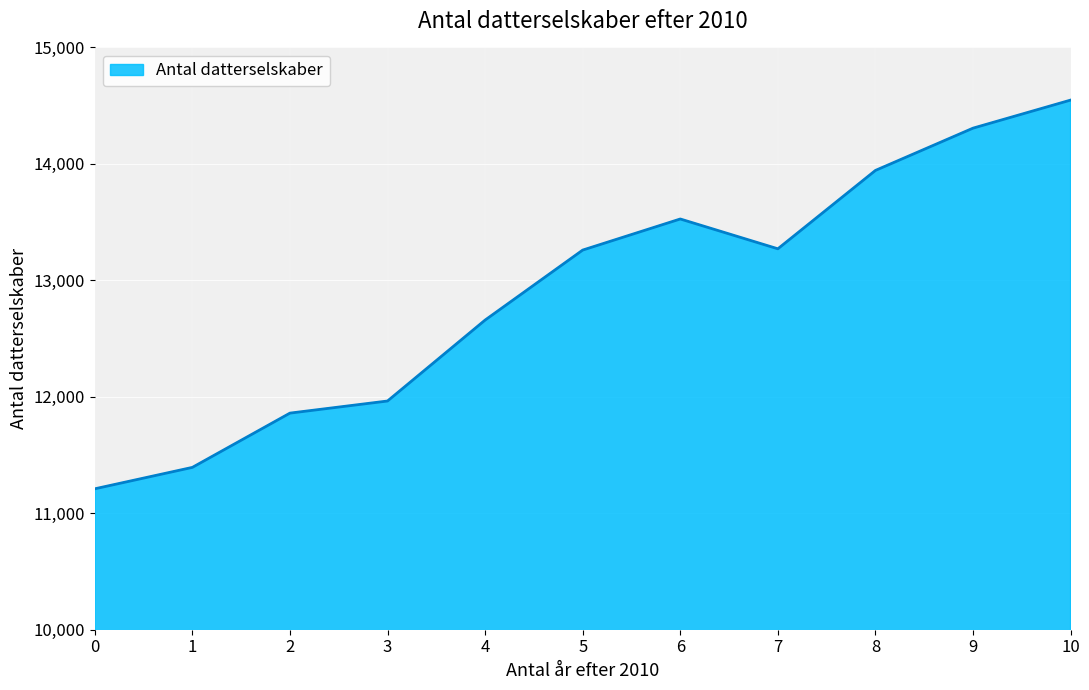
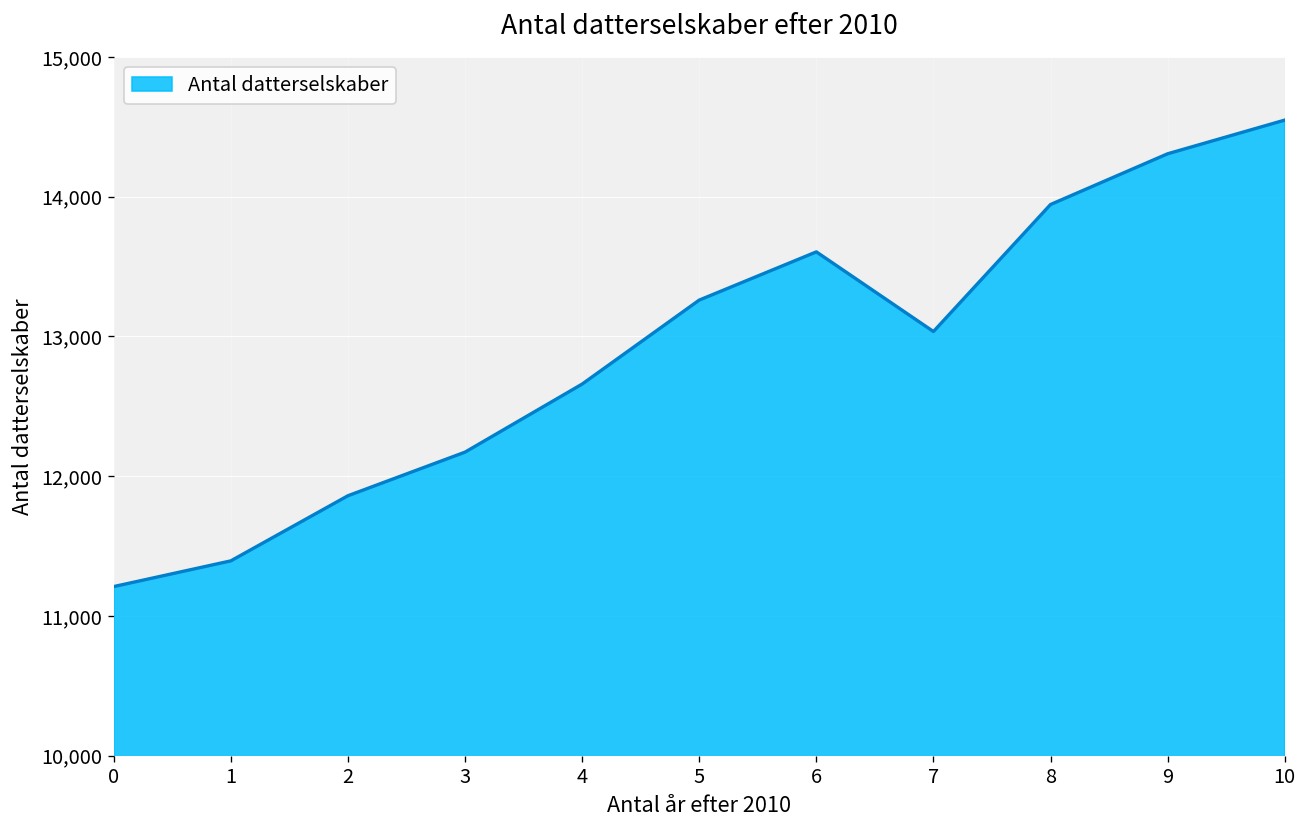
  {
    "0": "11,210",
    "1": "11,390",
    "2": "11,860",
-   "3": "11,960",
+   "3": "12,170",
    "4": "12,660",
    "5": "13,260",
-   "6": "13,530",
-   "7": "13,270",
+   "6": "13,610",
+   "7": "13,040",
    "8": "13,940",
    "9": "14,310",
    "10": "14,550"
  }
